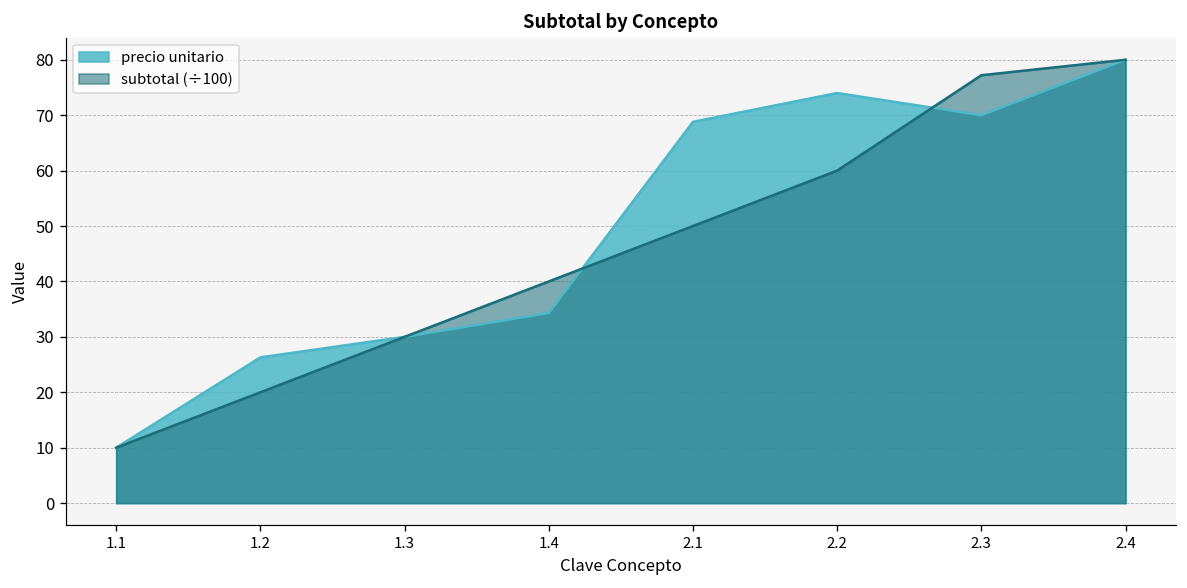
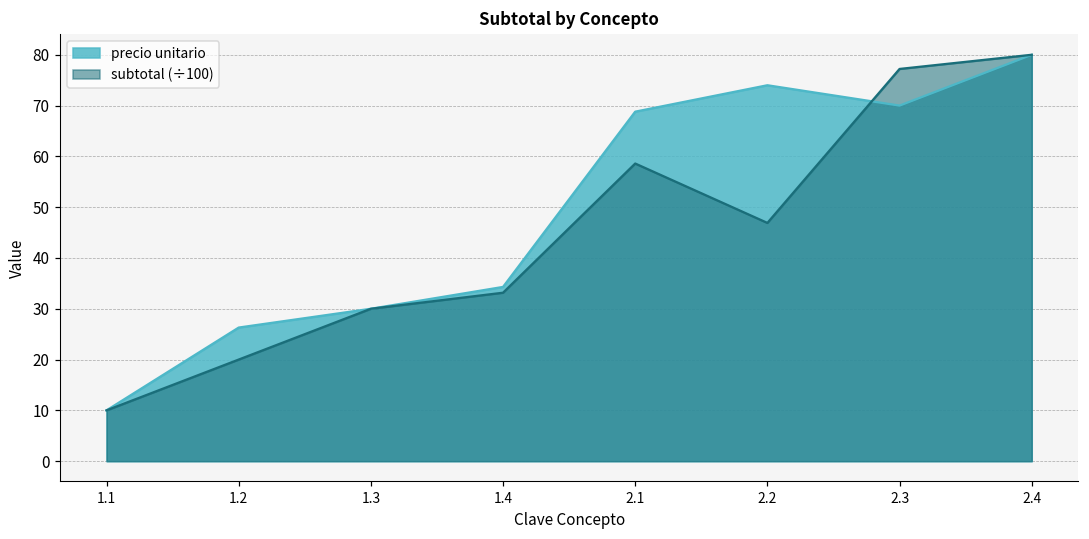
  {
    "precio unitario": {
      "1.2": 26,
      "1.4": 34,
      "2.1": 69,
      "2.2": 74,
      "2.3": 70
    },
    "subtotal (÷100)": {
      "1.2": 20,
-     "1.4": 40,
-     "2.1": 50,
-     "2.2": 60,
+     "1.4": 33,
+     "2.1": 59,
+     "2.2": 47,
      "2.3": 77
    }
  }
